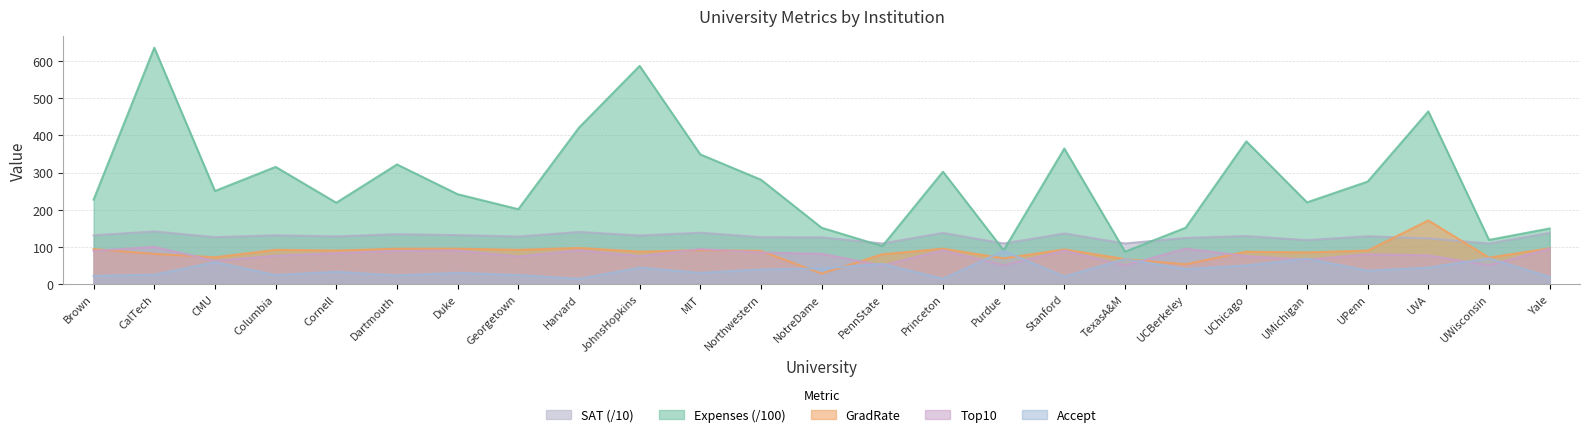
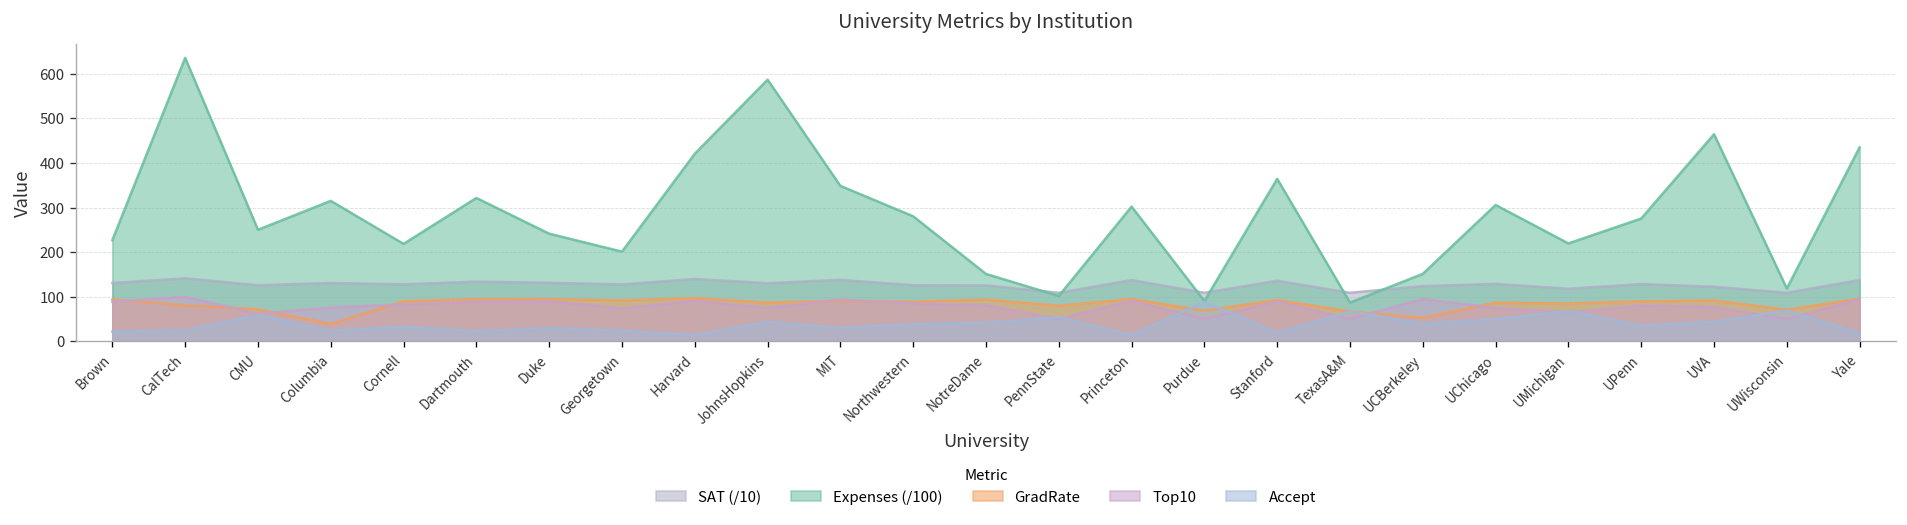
  {
    "Expenses (/100)": {
      "Brown": 230,
      "CalTech": 640,
      "CMU": 250,
      "Columbia": 320,
      "Cornell": 220,
      "Dartmouth": 320,
      "Duke": 240,
      "Georgetown": 200,
      "Harvard": 420,
      "JohnsHopkins": 590,
      "MIT": 350,
      "Northwestern": 280,
      "NotreDame": 150,
      "PennState": 100,
      "Princeton": 300,
      "Stanford": 360,
      "TexasA&M": 90,
      "UCBerkeley": 150,
-     "UChicago": 380,
+     "UChicago": 310,
      "UMichigan": 220,
      "UPenn": 280,
      "UVA": 460,
      "UWisconsin": 120,
-     "Yale": 150
+     "Yale": 440
    },
    "GradRate": {
      "CalTech": 80,
      "CMU": 70,
-     "Columbia": 90,
+     "Columbia": 40,
      "Cornell": 90,
      "Georgetown": 90,
      "JohnsHopkins": 90,
-     "NotreDame": 30,
+     "NotreDame": 90,
      "PennState": 80,
      "Purdue": 70,
      "UCBerkeley": 50,
      "UChicago": 90,
      "UMichigan": 90,
      "UPenn": 90,
-     "UVA": 170
+     "UVA": 90
    }
  }
